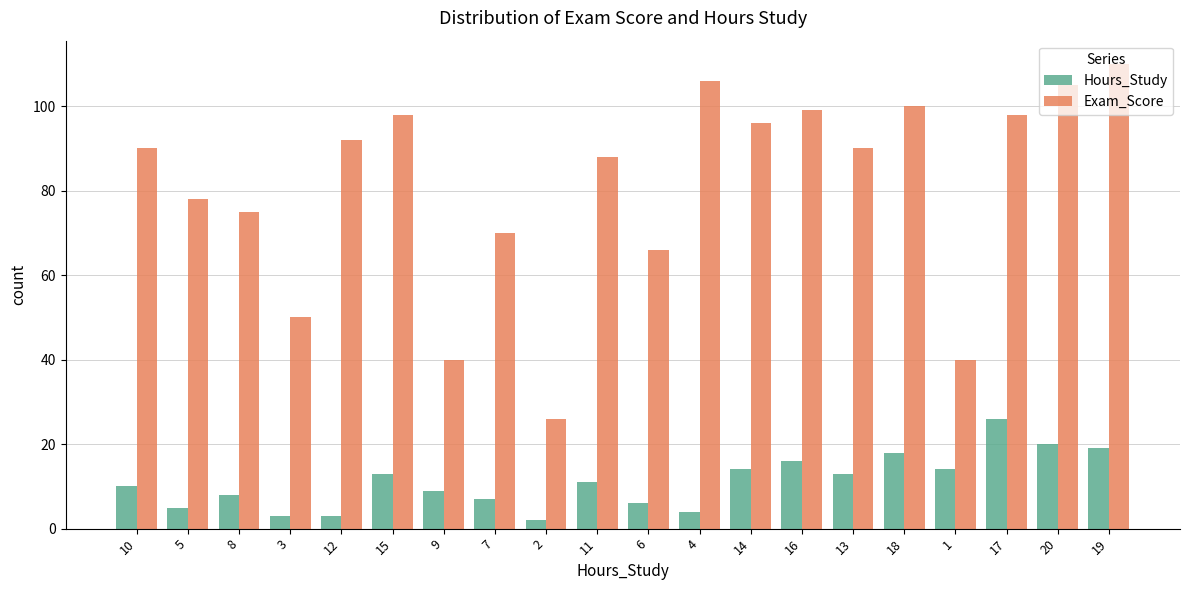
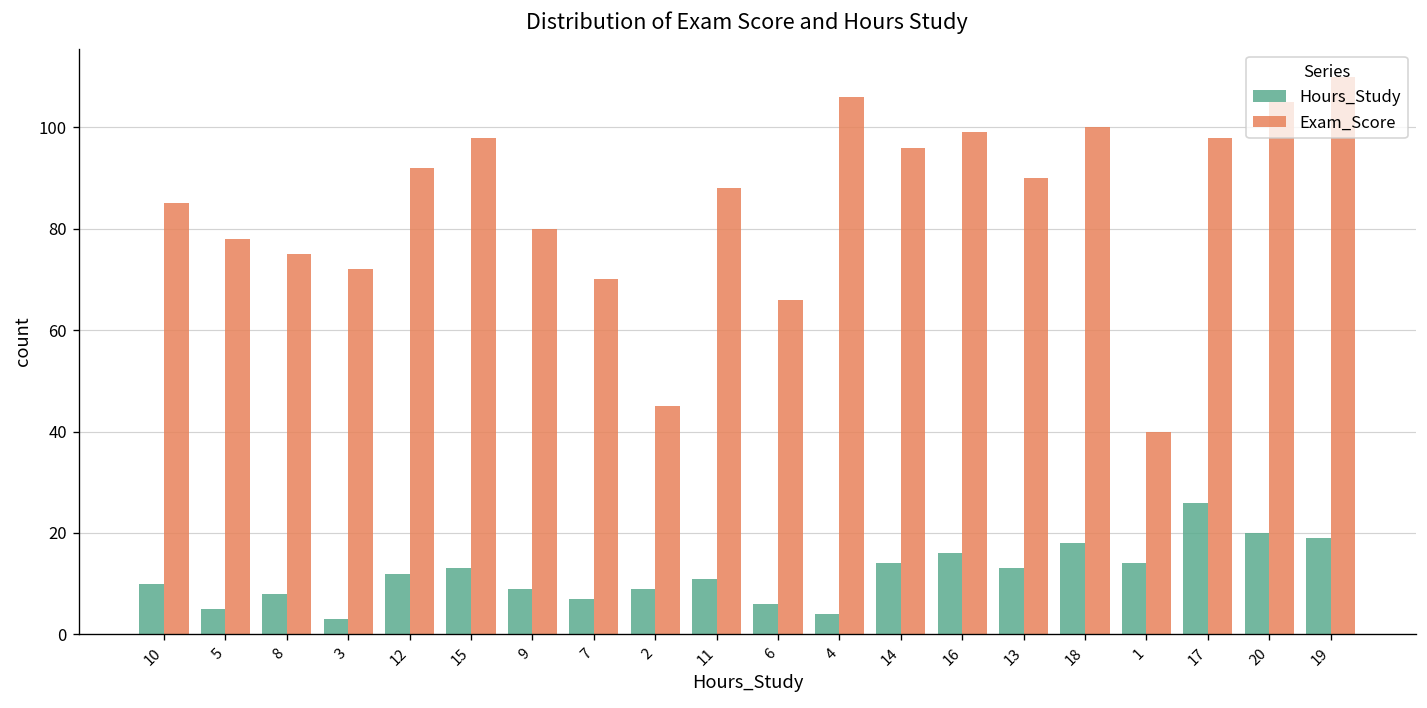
  {
    "Hours_Study": {
      "10": 10,
      "5": 5,
      "8": 8,
      "3": 3,
-     "12": 3,
+     "12": 12,
      "15": 13,
      "9": 9,
      "7": 7,
-     "2": 2,
+     "2": 9,
      "11": 11,
      "6": 6,
      "4": 4,
      "14": 14,
      "16": 16,
      "13": 13,
      "18": 18,
      "1": 14,
      "17": 26,
      "20": 20,
      "19": 19
    },
    "Exam_Score": {
-     "10": 90,
+     "10": 85,
      "5": 78,
      "8": 75,
-     "3": 50,
+     "3": 72,
      "12": 92,
      "15": 98,
-     "9": 40,
+     "9": 80,
      "7": 70,
-     "2": 26,
+     "2": 45,
      "11": 88,
      "6": 66,
      "4": 106,
      "14": 96,
      "16": 99,
      "13": 90,
      "18": 100,
      "1": 40,
      "17": 98
    }
  }
